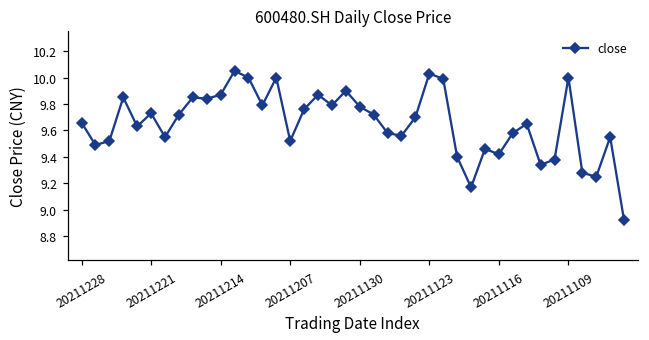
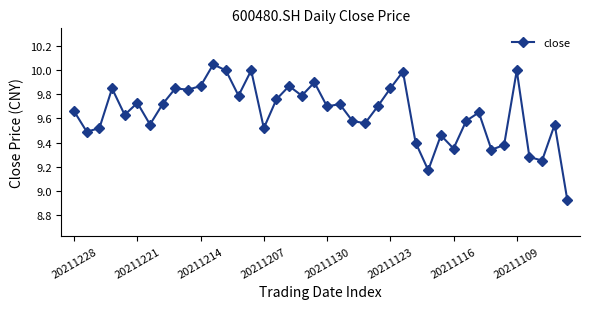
  {
    "20211228": 9.66,
    "20211221": 9.73,
    "20211214": 9.87,
    "20211207": 9.52,
-   "20211130": 9.78,
-   "20211123": 10.03,
-   "20211116": 9.42,
+   "20211130": 9.70,
+   "20211123": 9.85,
+   "20211116": 9.35,
    "20211109": 10.00
  }
